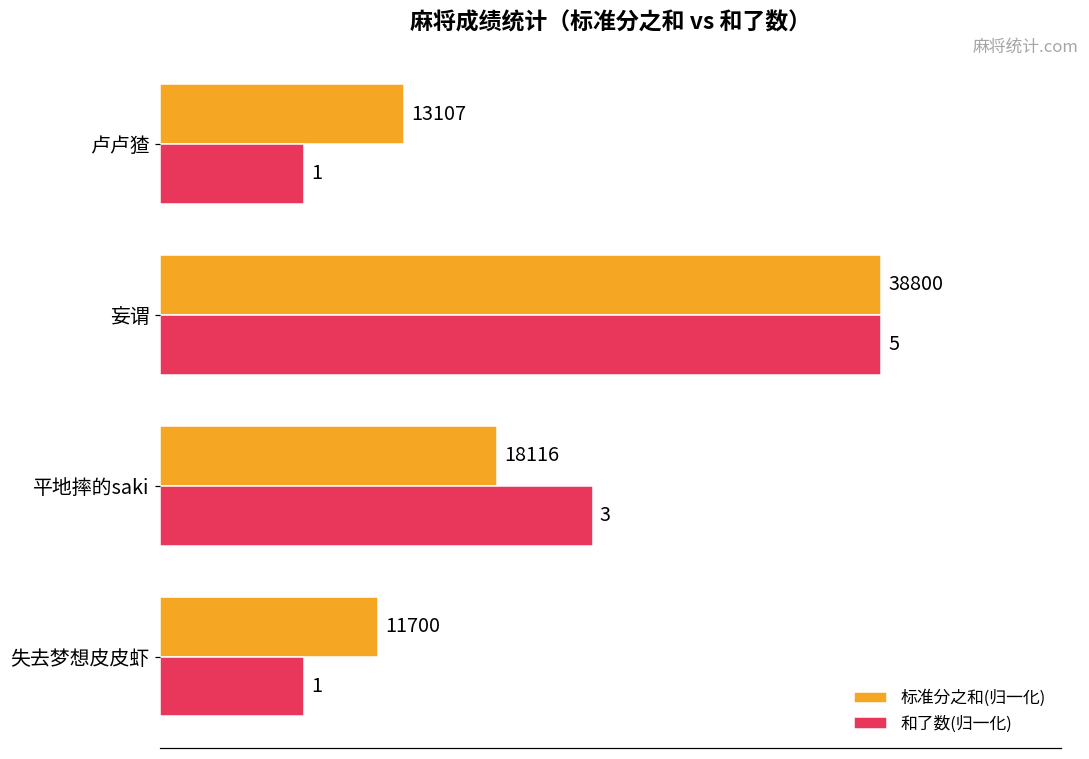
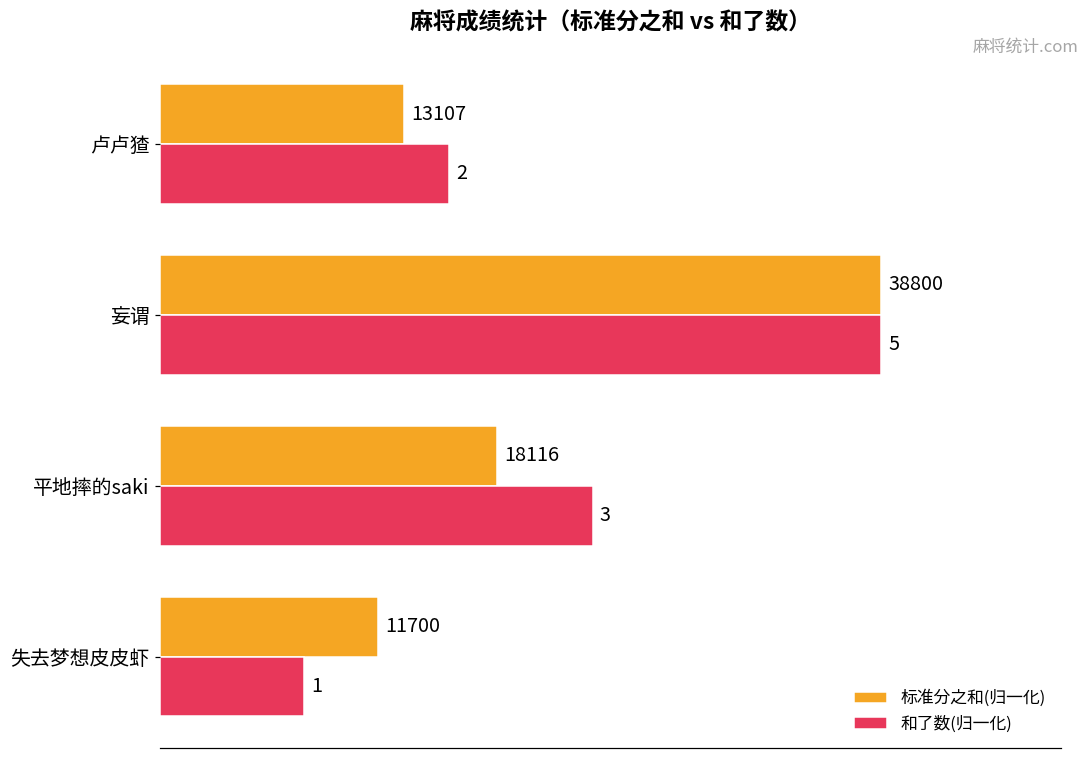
  {
    "和了数(归一化)": {
-     "卢卢猹": 1
+     "卢卢猹": 2
    }
  }
